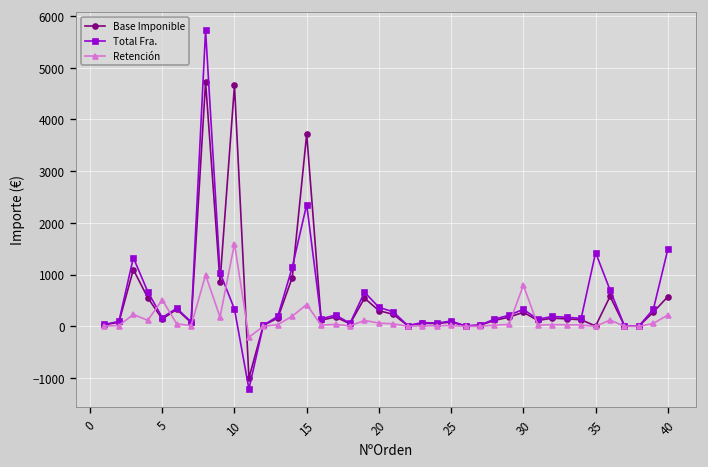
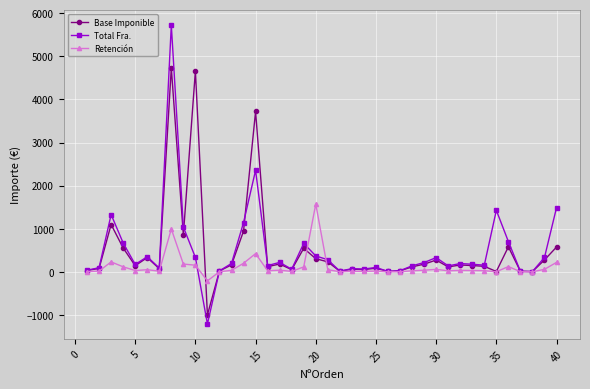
  {
    "Base Imponible": {
      "10": 4700,
      "15": 3700,
      "20": 300,
      "40": 600
    },
    "Total Fra.": {
      "10": 300,
      "15": 2400,
      "20": 400,
      "35": 1400,
      "40": 1500
    },
    "Retención": {
-     "5": 500,
-     "10": 1600,
+     "5": 0,
+     "10": 200,
      "15": 400,
-     "20": 100,
+     "20": 1600,
      "25": 0,
-     "30": 800,
+     "30": 100,
      "40": 200
    }
  }
